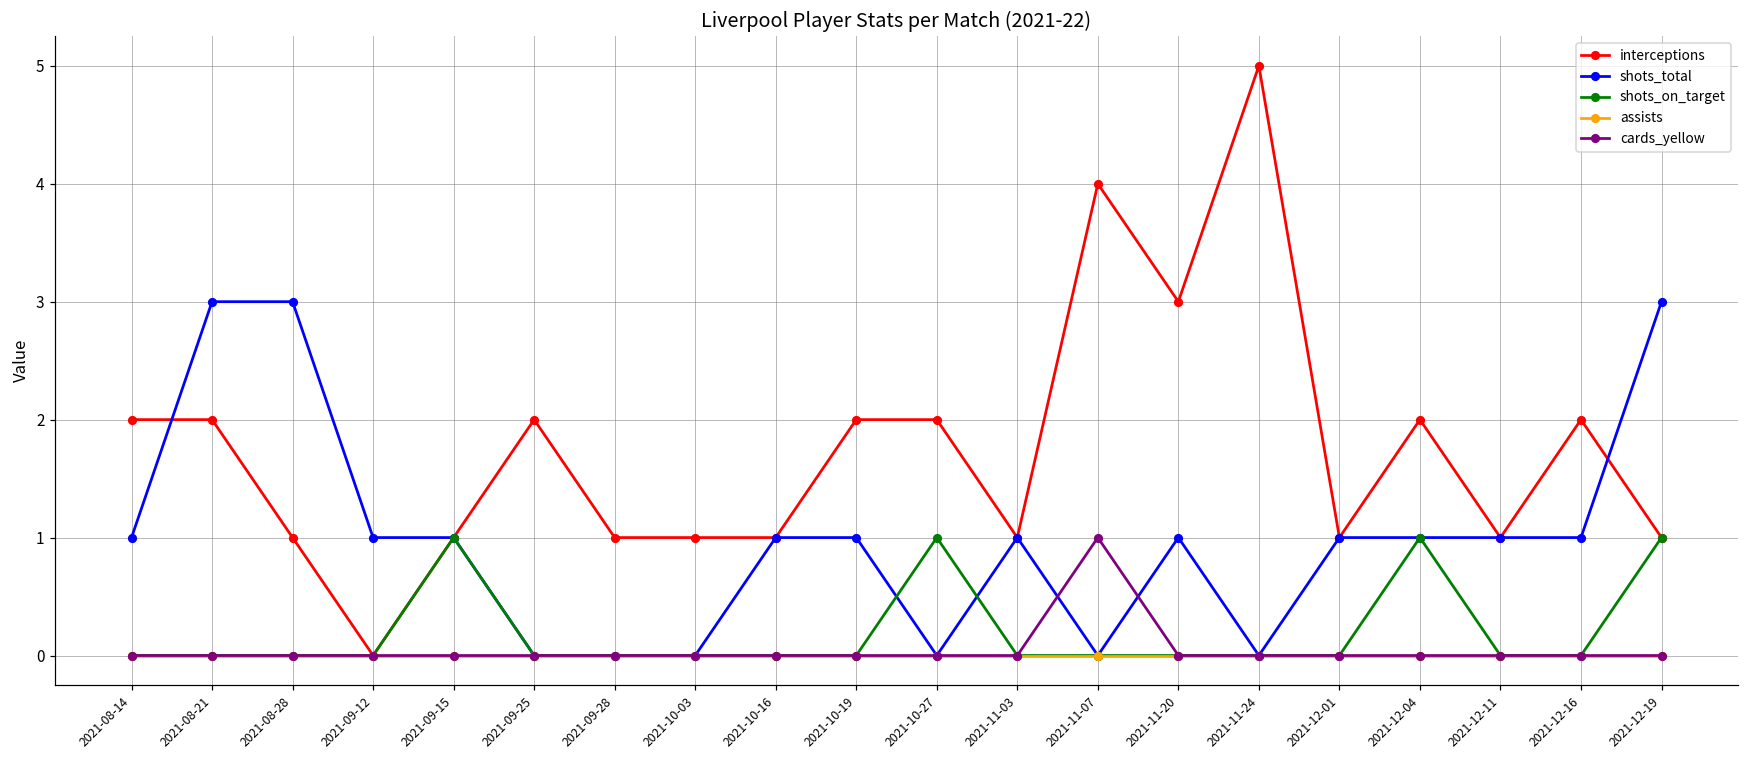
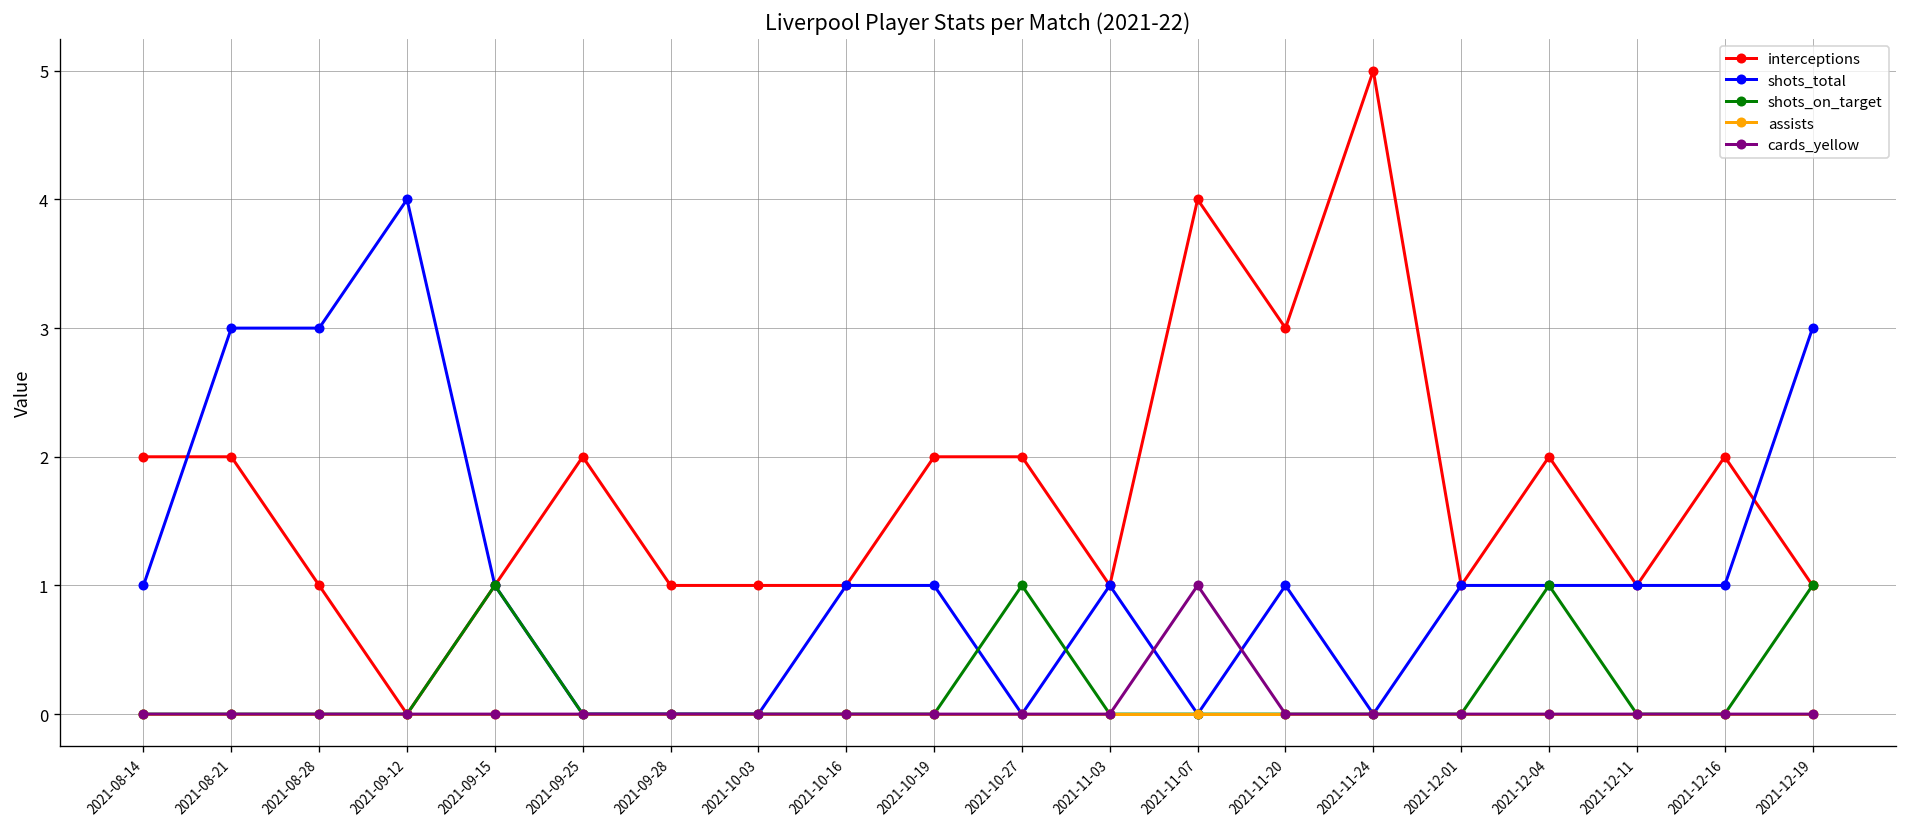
  {
    "interceptions": {
      "2021-08-14": 2,
      "2021-08-21": 2,
      "2021-08-28": 1,
      "2021-09-25": 2,
      "2021-09-28": 1,
      "2021-10-03": 1,
      "2021-10-19": 2,
      "2021-10-27": 2,
      "2021-11-07": 4,
      "2021-11-20": 3,
      "2021-11-24": 5,
      "2021-12-04": 2,
      "2021-12-16": 2
    },
    "shots_total": {
      "2021-08-14": 1,
      "2021-08-21": 3,
      "2021-08-28": 3,
-     "2021-09-12": 1,
+     "2021-09-12": 4,
      "2021-10-19": 1,
      "2021-11-20": 1,
      "2021-12-16": 1,
      "2021-12-19": 3
    },
    "shots_on_target": {
      "2021-10-27": 1
    },
    "cards_yellow": {
      "2021-11-07": 1
    }
  }
